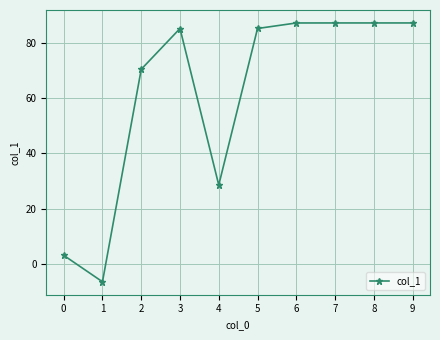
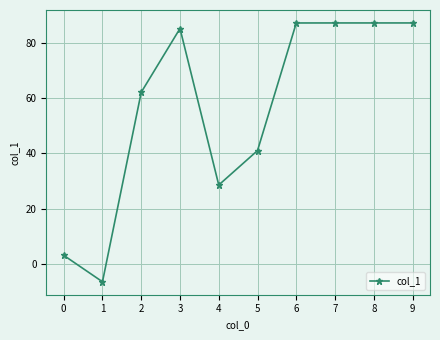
  {
    "0": 3,
    "1": -6,
-   "2": 70,
+   "2": 62,
    "3": 85,
    "4": 29,
-   "5": 85,
+   "5": 41,
    "6": 87,
    "7": 87,
    "8": 87,
    "9": 87
  }
